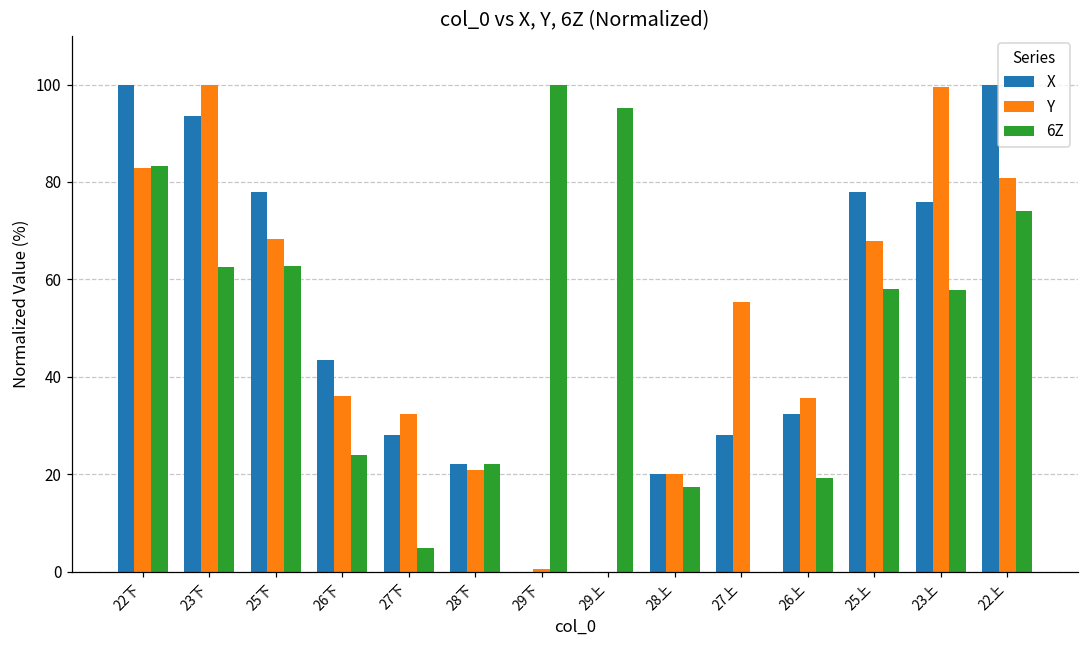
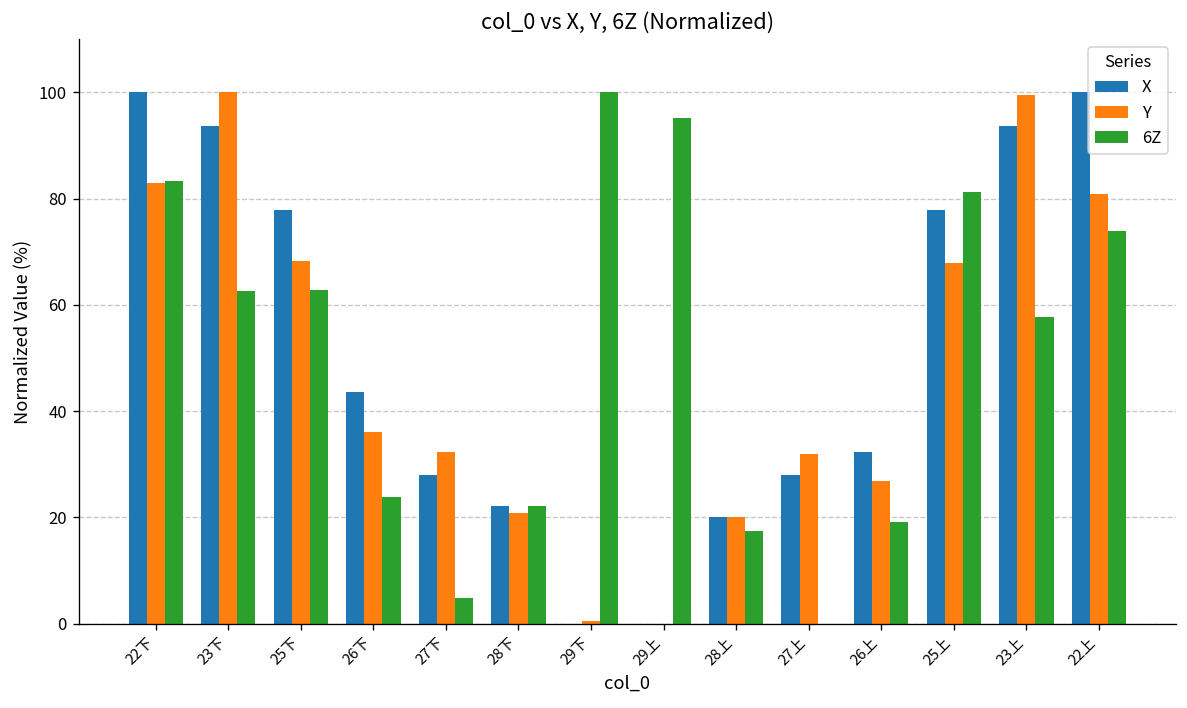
  {
    "X": {
      "22下": 100,
      "23下": 94,
      "25下": 78,
      "26下": 44,
      "27下": 28,
      "28下": 22,
      "29下": 0,
      "28上": 20,
      "27上": 28,
      "26上": 32,
      "25上": 78,
-     "23上": 76,
+     "23上": 94,
      "22上": 100
    },
    "Y": {
      "22下": 83,
      "23下": 100,
      "25下": 68,
      "26下": 36,
      "27下": 32,
      "28下": 21,
      "29上": 0,
      "28上": 20,
-     "27上": 55,
-     "26上": 36,
+     "27上": 32,
+     "26上": 27,
      "25上": 68,
      "23上": 99,
      "22上": 81
    },
    "6Z": {
      "22下": 83,
      "23下": 63,
      "25下": 63,
      "26下": 24,
      "27下": 5,
      "28下": 22,
      "29下": 100,
      "29上": 95,
      "28上": 17,
      "27上": 0,
      "26上": 19,
-     "25上": 58,
+     "25上": 81,
      "23上": 58,
      "22上": 74
    }
  }
